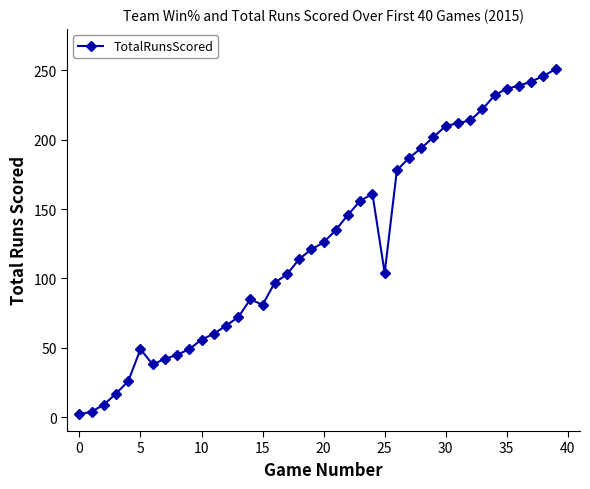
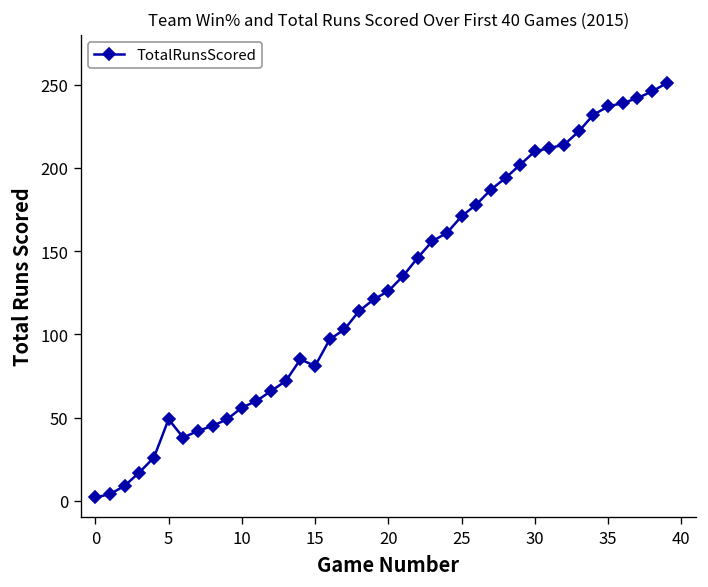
  {
    "0": 2,
    "5": 49,
    "10": 56,
    "15": 81,
    "20": 126,
-   "25": 104,
+   "25": 171,
    "30": 210,
    "35": 237
  }
